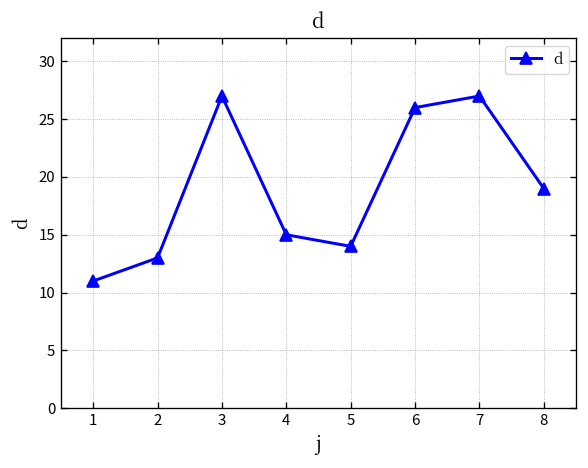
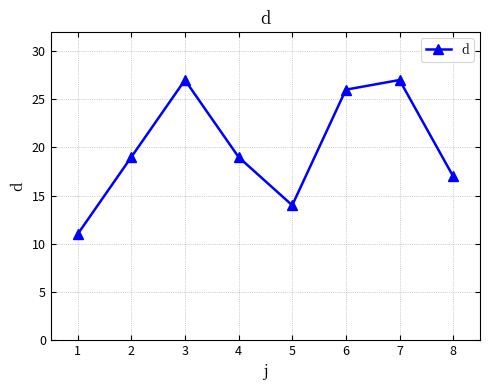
  {
    "1": 11,
-   "2": 13,
+   "2": 19,
    "3": 27,
-   "4": 15,
+   "4": 19,
    "5": 14,
    "6": 26,
    "7": 27,
-   "8": 19
+   "8": 17
  }
